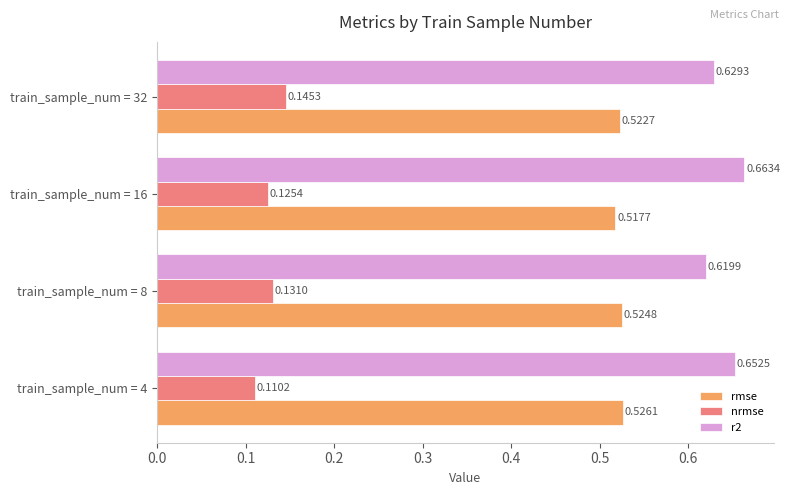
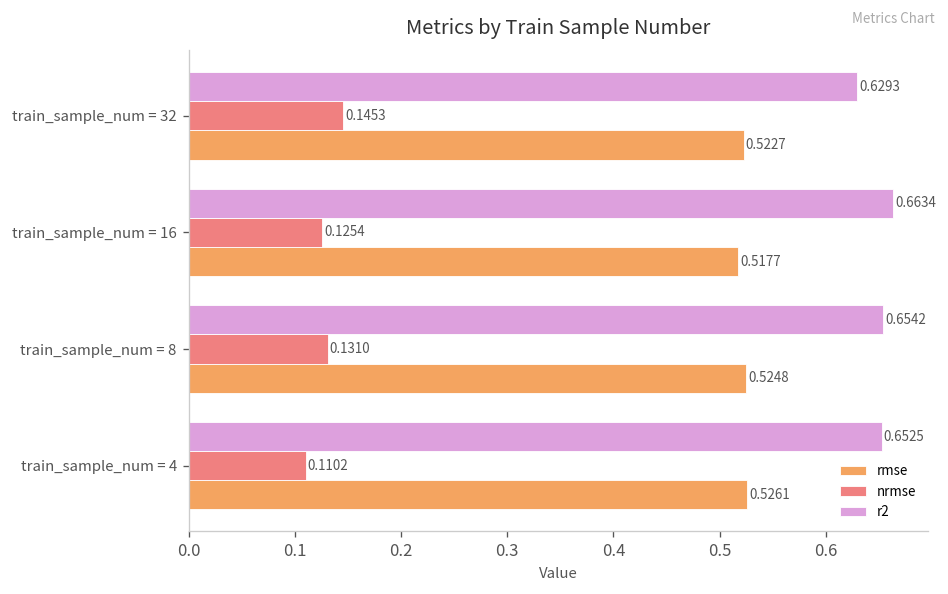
  {
    "r2": {
      "train_sample_num = 32": 0.6293,
      "train_sample_num = 16": 0.6634,
-     "train_sample_num = 8": 0.6199,
+     "train_sample_num = 8": 0.6542,
      "train_sample_num = 4": 0.6525
    }
  }
